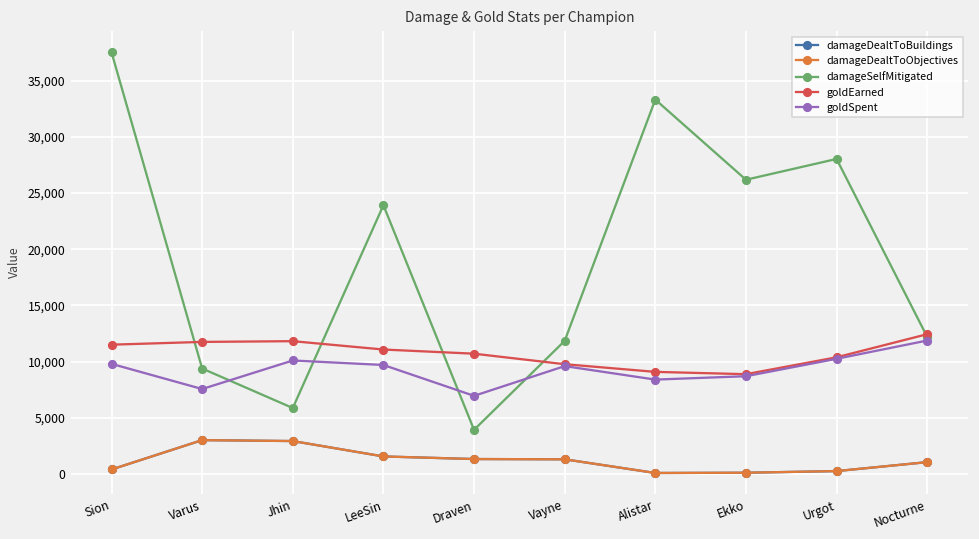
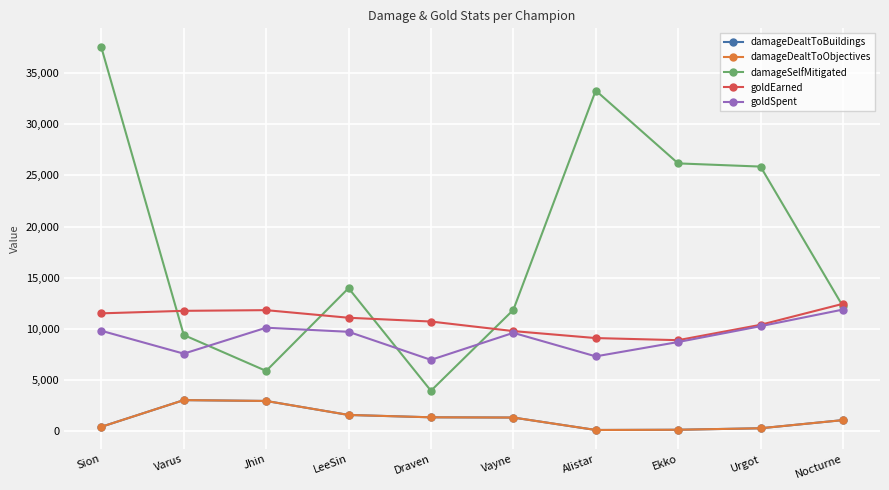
  {
    "damageSelfMitigated": {
      "Sion": "37,500",
      "Varus": "9,400",
      "Jhin": "5,900",
-     "LeeSin": "23,900",
+     "LeeSin": "14,000",
      "Draven": "3,900",
      "Vayne": "11,800",
      "Alistar": "33,300",
      "Ekko": "26,200",
-     "Urgot": "28,000"
+     "Urgot": "25,900"
    },
    "goldSpent": {
      "Sion": "9,800",
      "Varus": "7,600",
      "Jhin": "10,100",
      "LeeSin": "9,700",
      "Draven": "7,000",
-     "Alistar": "8,400",
+     "Alistar": "7,300",
      "Nocturne": "11,900"
    }
  }
